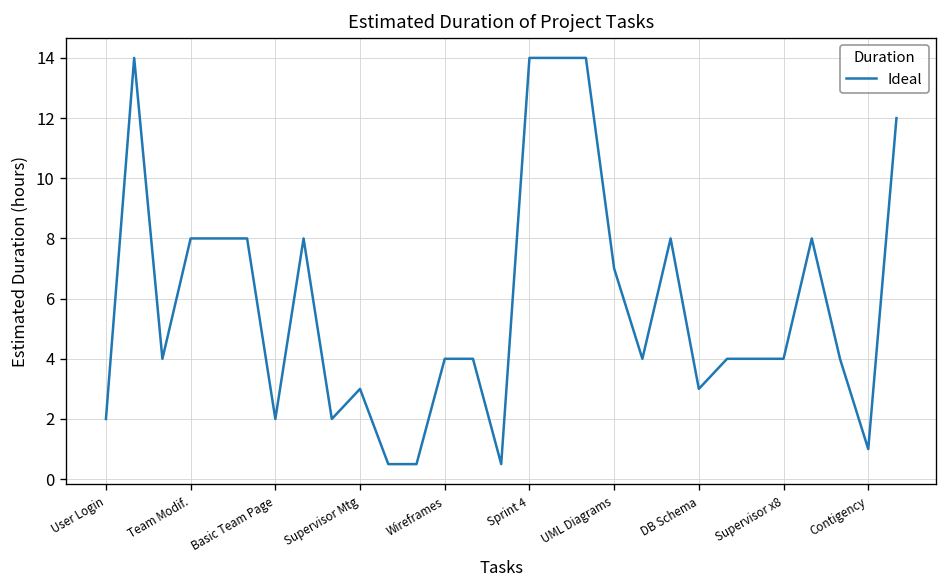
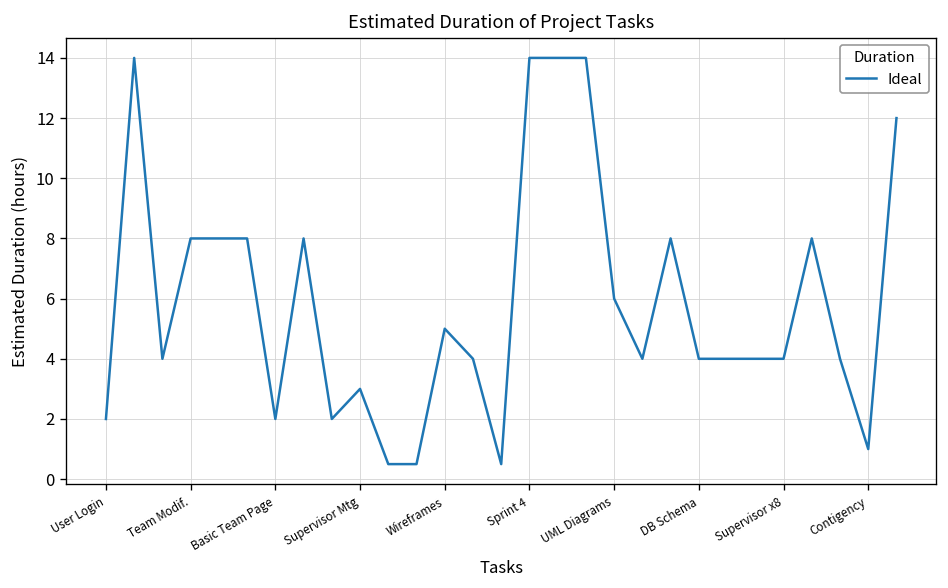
  {
    "User Login": 2,
    "Team Modif.": 8,
    "Basic Team Page": 2,
    "Supervisor Mtg": 3,
-   "Wireframes": 4,
+   "Wireframes": 5,
    "Sprint 4": 14,
-   "UML Diagrams": 7,
-   "DB Schema": 3,
+   "UML Diagrams": 6,
+   "DB Schema": 4,
    "Supervisor x8": 4,
    "Contigency": 1
  }
